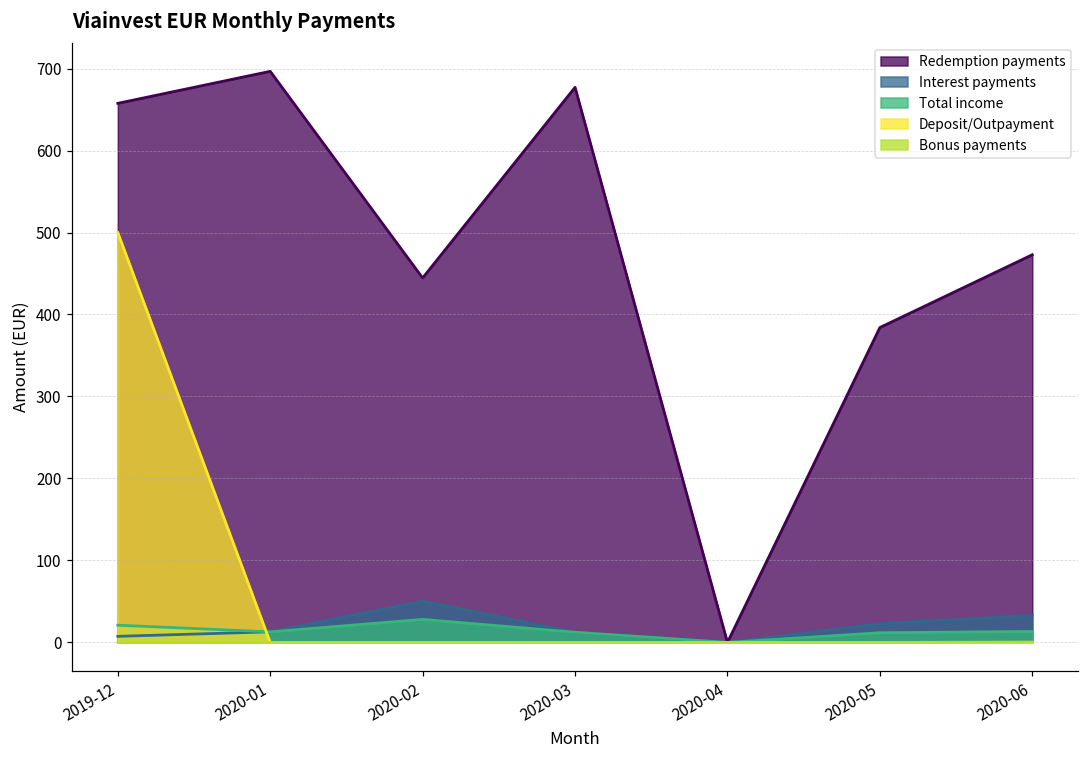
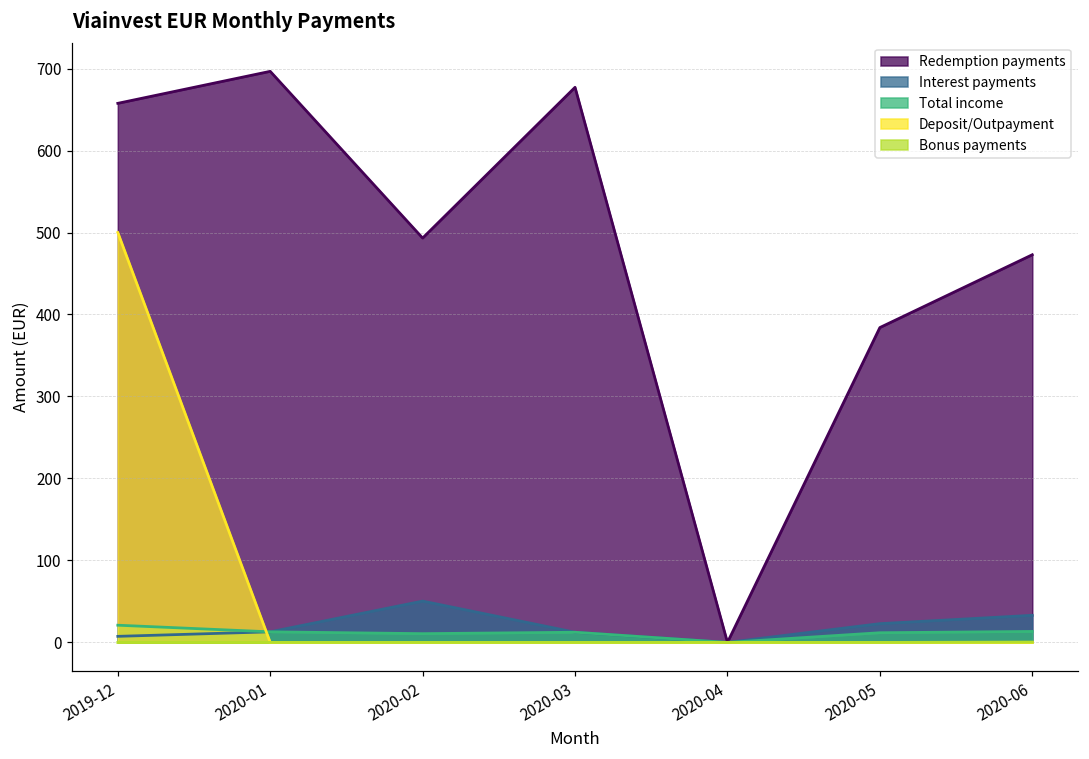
  {
    "Redemption payments": {
      "2019-12": 660,
      "2020-01": 700,
-     "2020-02": 440,
+     "2020-02": 490,
      "2020-03": 680,
      "2020-05": 380,
      "2020-06": 470
    },
    "Interest payments": {
      "2019-12": 10,
      "2020-02": 50,
      "2020-05": 20,
      "2020-06": 30
    },
    "Total income": {
      "2019-12": 20,
-     "2020-02": 30,
+     "2020-02": 10,
      "2020-05": 10,
      "2020-06": 10
    },
    "Deposit/Outpayment": {
      "2019-12": 500
    },
    "Bonus payments": {
      "2019-12": 0
    }
  }
